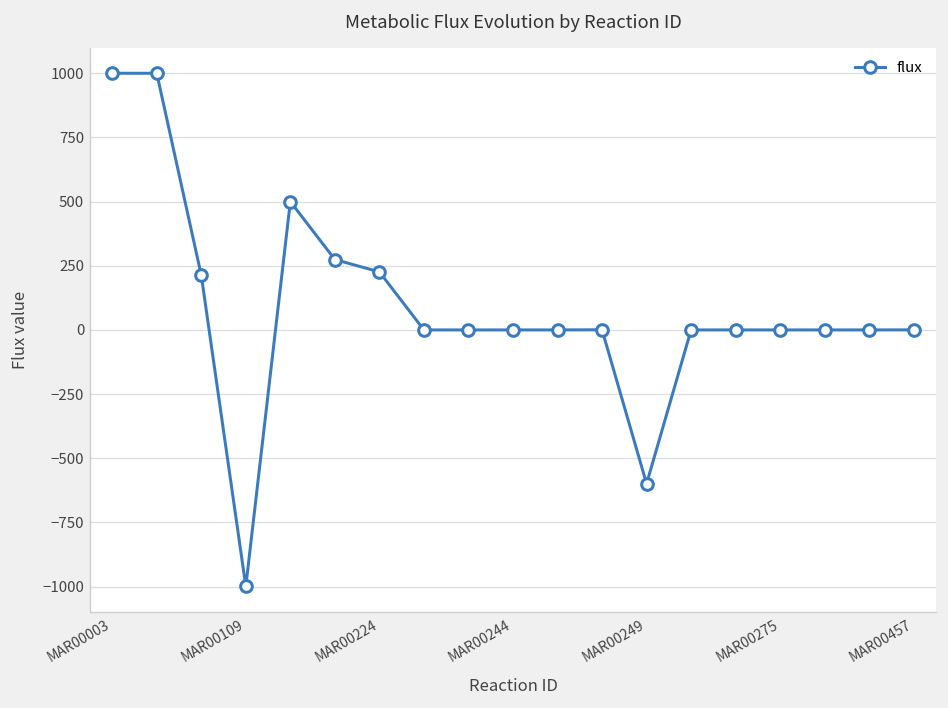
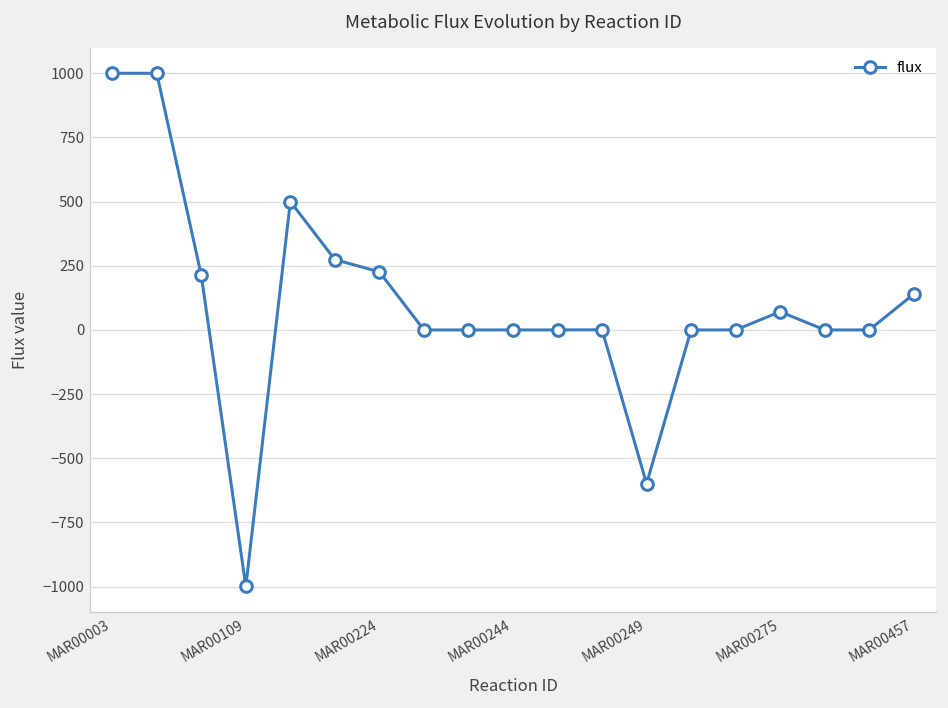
  {
    "MAR00003": 1000,
    "MAR00109": -1000,
    "MAR00224": 230,
    "MAR00244": 0,
    "MAR00249": -600,
-   "MAR00275": 0,
-   "MAR00457": 0
+   "MAR00275": 70,
+   "MAR00457": 140
  }
